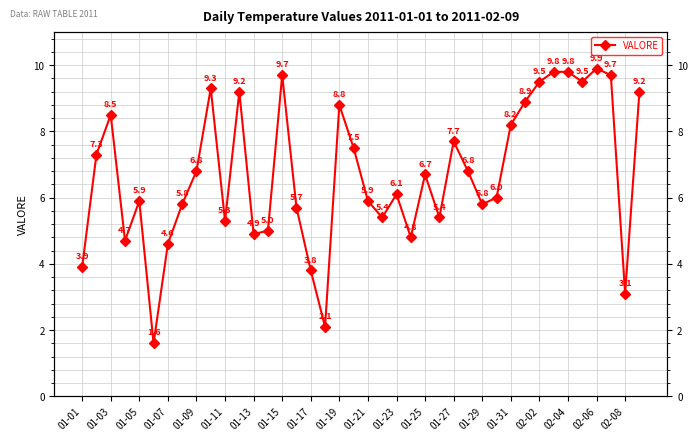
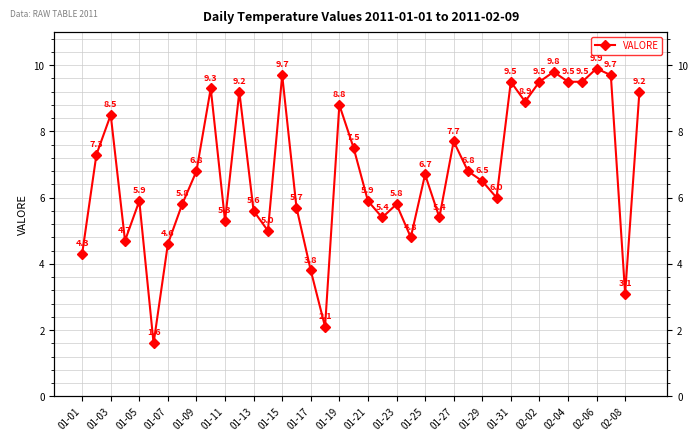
  {
-   "01-01": 3.9,
+   "01-01": 4.3,
    "01-03": 8.5,
    "01-05": 5.9,
    "01-07": 4.6,
    "01-09": 6.8,
    "01-11": 5.3,
-   "01-13": 4.9,
+   "01-13": 5.6,
    "01-15": 9.7,
    "01-17": 3.8,
    "01-19": 8.8,
    "01-21": 5.9,
-   "01-23": 6.1,
+   "01-23": 5.8,
    "01-25": 6.7,
    "01-27": 7.7,
-   "01-29": 5.8,
-   "01-31": 8.2,
+   "01-29": 6.5,
+   "01-31": 9.5,
    "02-02": 9.5,
-   "02-04": 9.8,
+   "02-04": 9.5,
    "02-08": 3.1
  }
